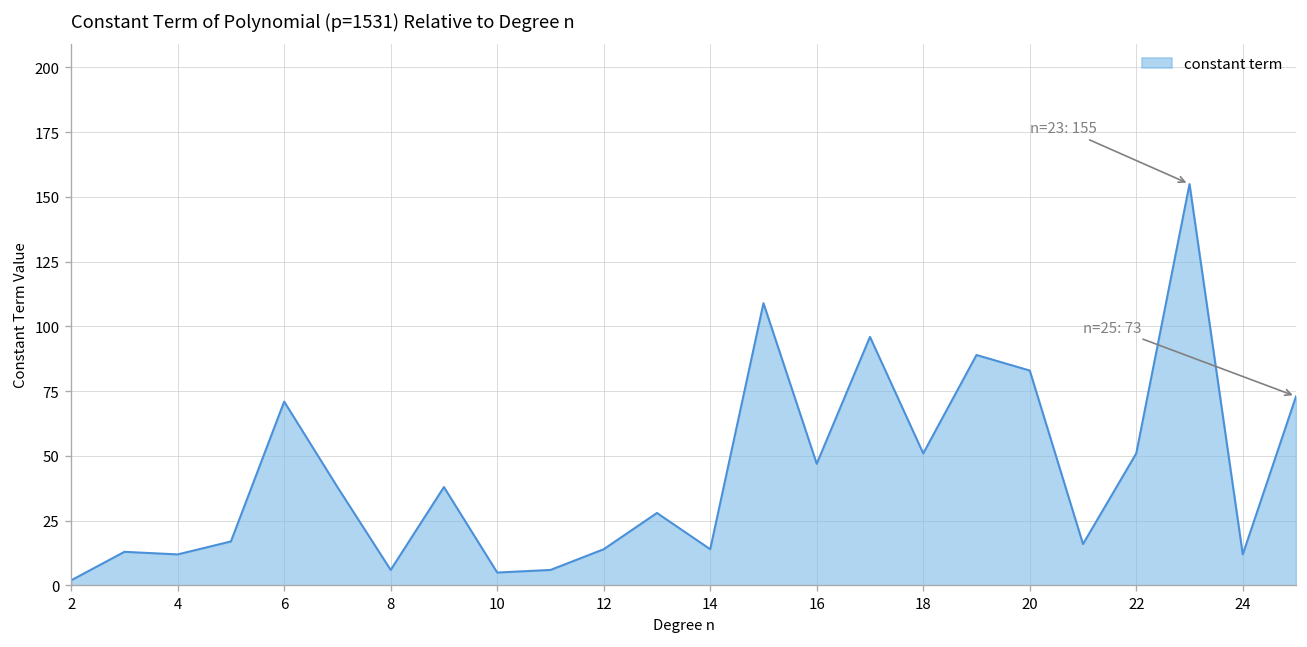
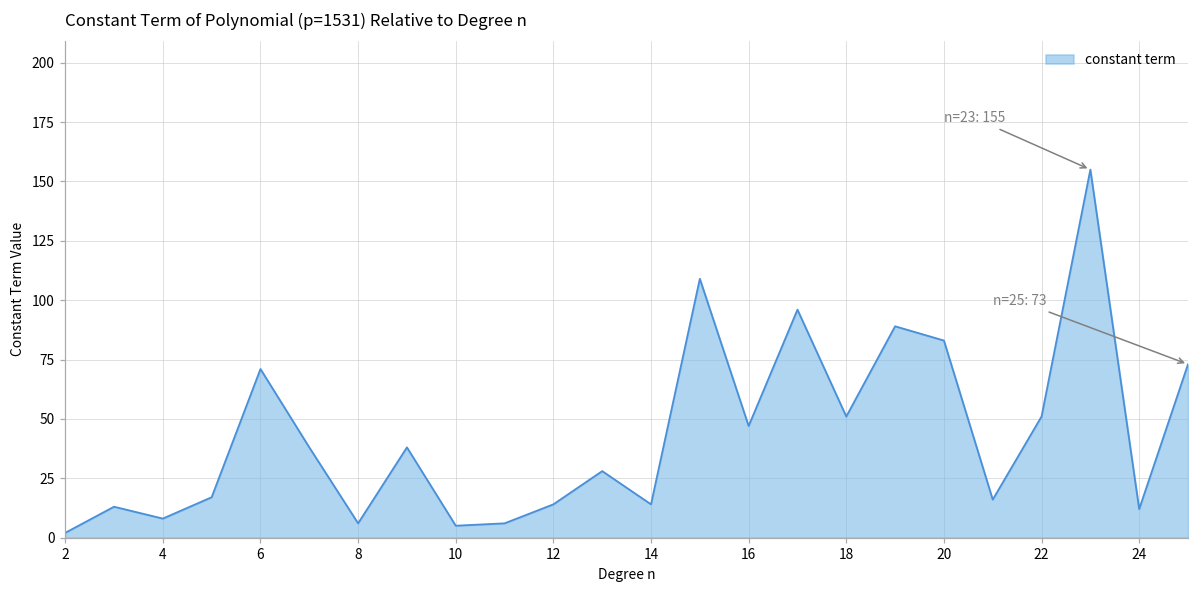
  {
    "2": 2,
-   "4": 12,
+   "4": 8,
    "6": 71,
    "8": 6,
    "10": 5,
    "12": 14,
    "14": 14,
    "16": 47,
    "18": 51,
    "20": 83,
    "22": 51,
    "24": 12
  }
